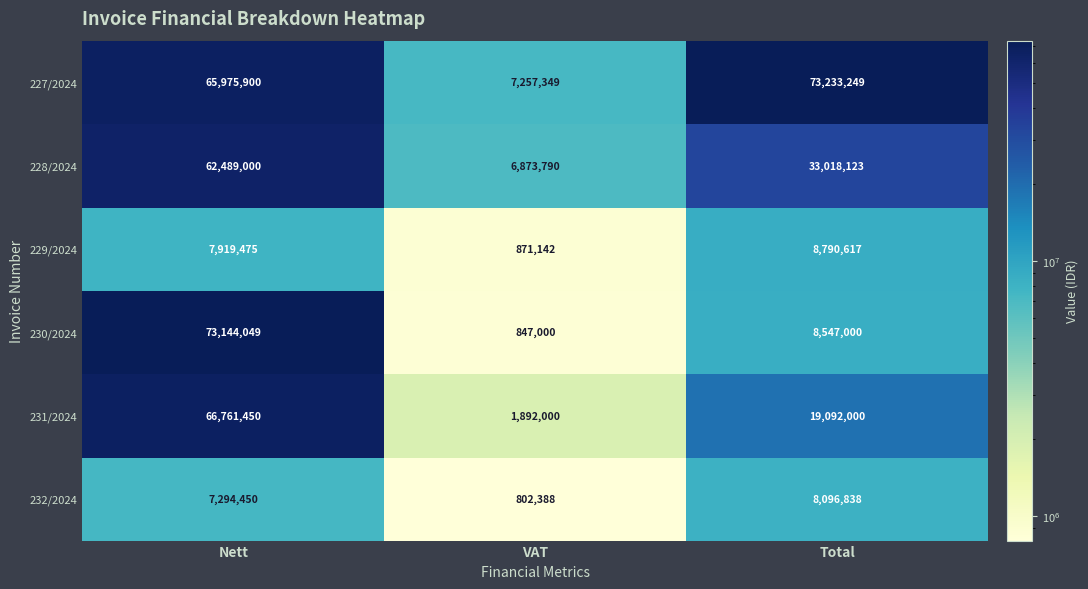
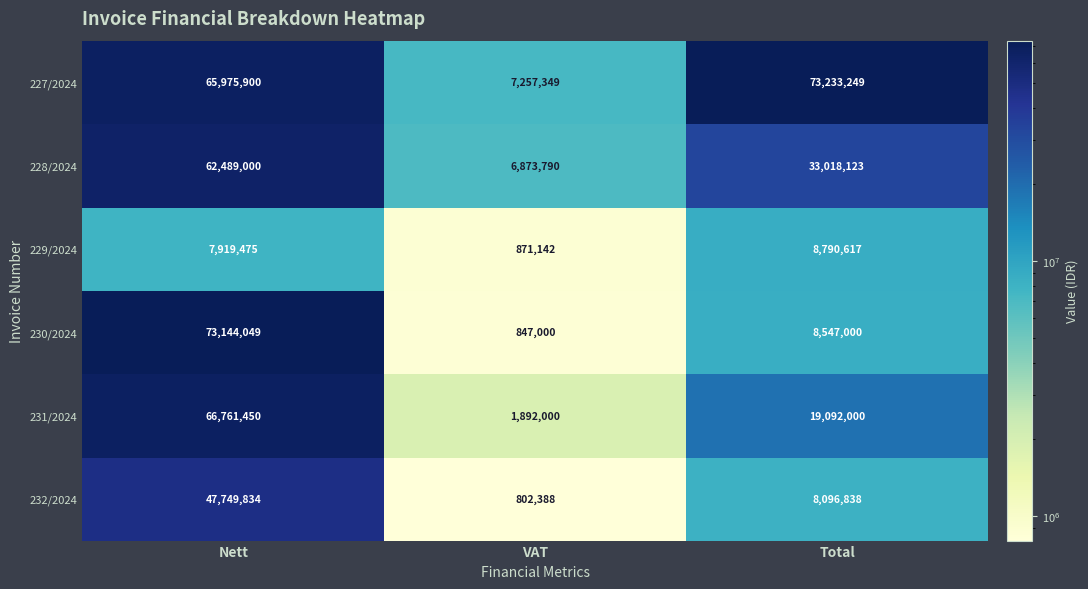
  {
    "227/2024": {
      "Nett": "65,975,900",
      "VAT": "7,257,349",
      "Total": "73,233,249"
    },
    "228/2024": {
      "Nett": "62,489,000",
      "VAT": "6,873,790",
      "Total": "33,018,123"
    },
    "229/2024": {
      "Nett": "7,919,475",
      "VAT": "871,142",
      "Total": "8,790,617"
    },
    "230/2024": {
      "Nett": "73,144,049",
      "VAT": "847,000",
      "Total": "8,547,000"
    },
    "231/2024": {
      "Nett": "66,761,450",
      "VAT": "1,892,000",
      "Total": "19,092,000"
    },
    "232/2024": {
-     "Nett": "7,294,450",
+     "Nett": "47,749,834",
      "VAT": "802,388",
      "Total": "8,096,838"
    }
  }
